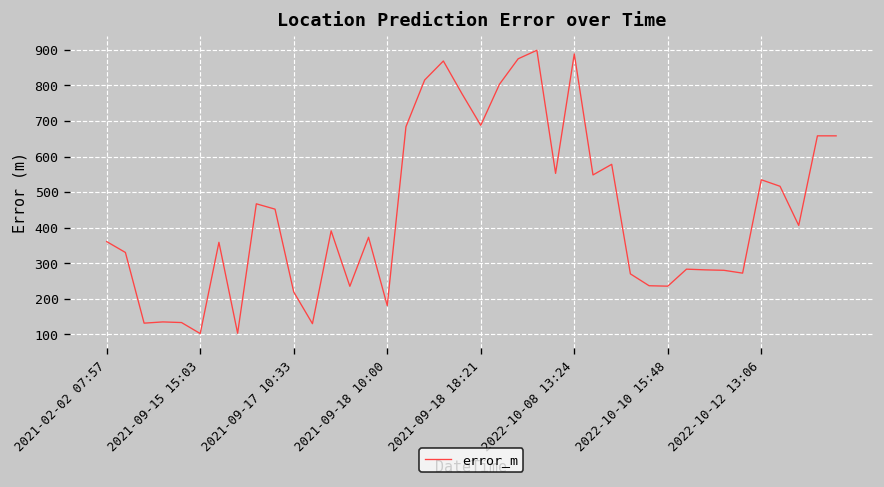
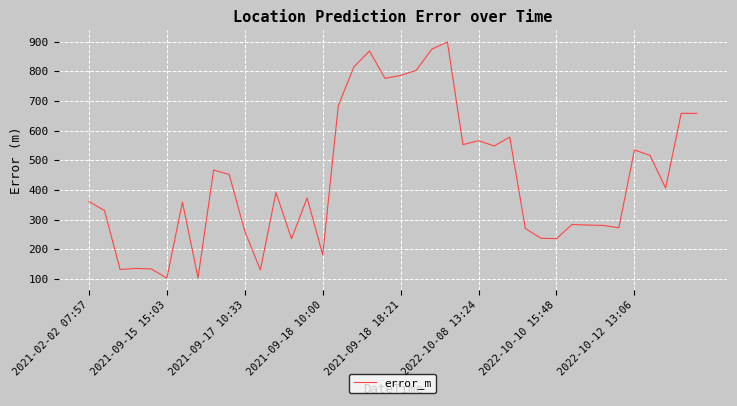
  {
    "2021-02-02 07:57": 360,
    "2021-09-15 15:03": 100,
-   "2021-09-17 10:33": 220,
+   "2021-09-17 10:33": 260,
    "2021-09-18 10:00": 180,
-   "2021-09-18 18:21": 690,
-   "2022-10-08 13:24": 890,
+   "2021-09-18 18:21": 790,
+   "2022-10-08 13:24": 570,
    "2022-10-10 15:48": 240,
    "2022-10-12 13:06": 530
  }
